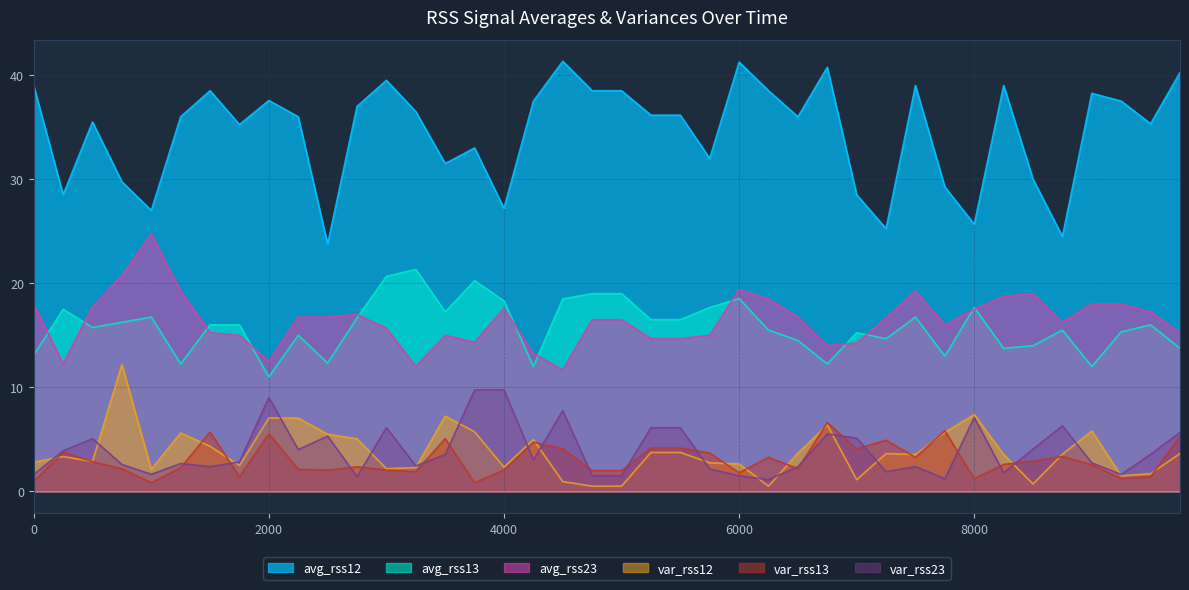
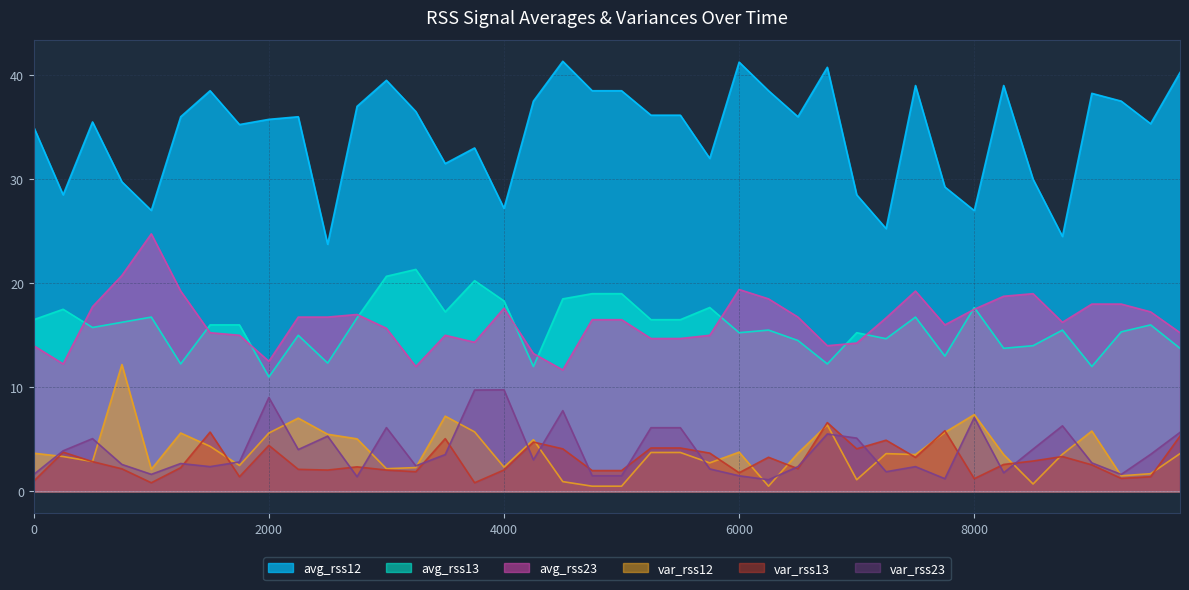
  {
    "avg_rss12": {
-     "0": 39,
-     "2000": 37.6,
+     "0": 35,
+     "2000": 35.8,
      "4000": 27.2,
      "6000": 41.3,
-     "8000": 25.7
+     "8000": 27.0
    },
    "avg_rss13": {
-     "0": 13.1,
+     "0": 16.5,
      "2000": 11.0,
      "4000": 18.3,
-     "6000": 18.5
+     "6000": 15.3
    },
    "avg_rss23": {
-     "0": 18,
+     "0": 14,
      "2000": 12.5,
      "4000": 17.6,
      "6000": 19.4
    },
    "var_rss12": {
-     "0": 2.8,
-     "2000": 7.1,
+     "0": 3.7,
+     "2000": 5.6,
      "4000": 2.3,
-     "6000": 2.6,
+     "6000": 3.8,
      "8000": 7.4
    },
    "var_rss13": {
      "0": 1.0,
-     "2000": 5.5,
+     "2000": 4.4,
      "4000": 2.1,
      "6000": 1.8,
      "8000": 1.2
    },
    "var_rss23": {
      "0": 1.6,
      "2000": 9.0,
      "4000": 9.8,
      "6000": 1.5,
      "8000": 7.1
    }
  }
